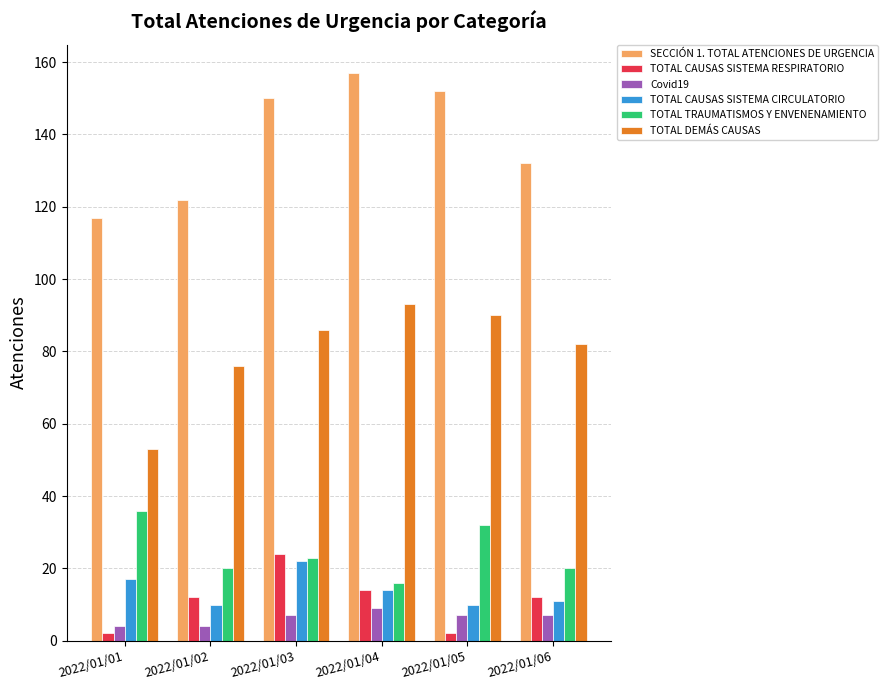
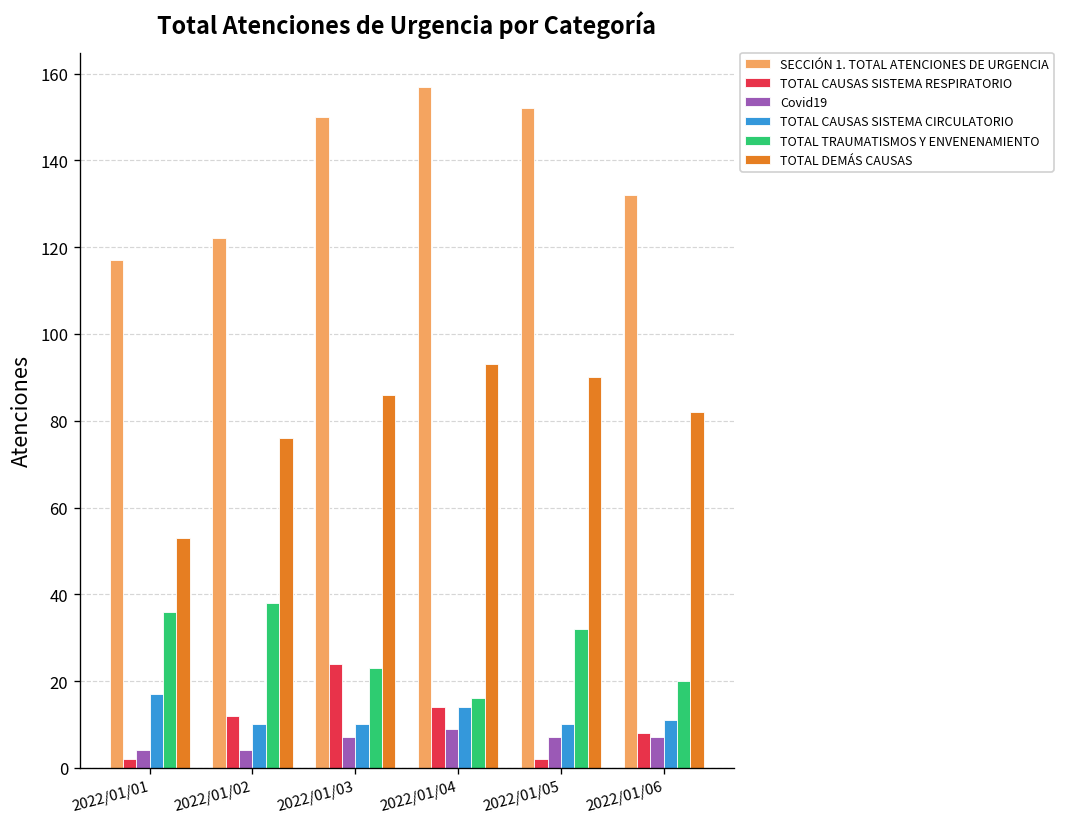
  {
    "SECCIÓN 1. TOTAL ATENCIONES DE URGENCIA": {
      "2022/01/01": 117,
      "2022/01/02": 122,
      "2022/01/03": 150,
      "2022/01/04": 157,
      "2022/01/05": 152,
      "2022/01/06": 132
    },
    "TOTAL CAUSAS SISTEMA RESPIRATORIO": {
      "2022/01/01": 2,
      "2022/01/02": 12,
      "2022/01/03": 24,
      "2022/01/04": 14,
      "2022/01/05": 2,
-     "2022/01/06": 12
+     "2022/01/06": 8
    },
    "Covid19": {
      "2022/01/01": 4,
      "2022/01/02": 4,
      "2022/01/03": 7,
      "2022/01/04": 9,
      "2022/01/05": 7,
      "2022/01/06": 7
    },
    "TOTAL CAUSAS SISTEMA CIRCULATORIO": {
      "2022/01/01": 17,
      "2022/01/02": 10,
-     "2022/01/03": 22,
+     "2022/01/03": 10,
      "2022/01/04": 14,
      "2022/01/05": 10,
      "2022/01/06": 11
    },
    "TOTAL TRAUMATISMOS Y ENVENENAMIENTO": {
      "2022/01/01": 36,
-     "2022/01/02": 20,
+     "2022/01/02": 38,
      "2022/01/03": 23,
      "2022/01/04": 16,
      "2022/01/05": 32,
      "2022/01/06": 20
    },
    "TOTAL DEMÁS CAUSAS": {
      "2022/01/01": 53,
      "2022/01/02": 76,
      "2022/01/03": 86,
      "2022/01/04": 93,
      "2022/01/05": 90,
      "2022/01/06": 82
    }
  }
